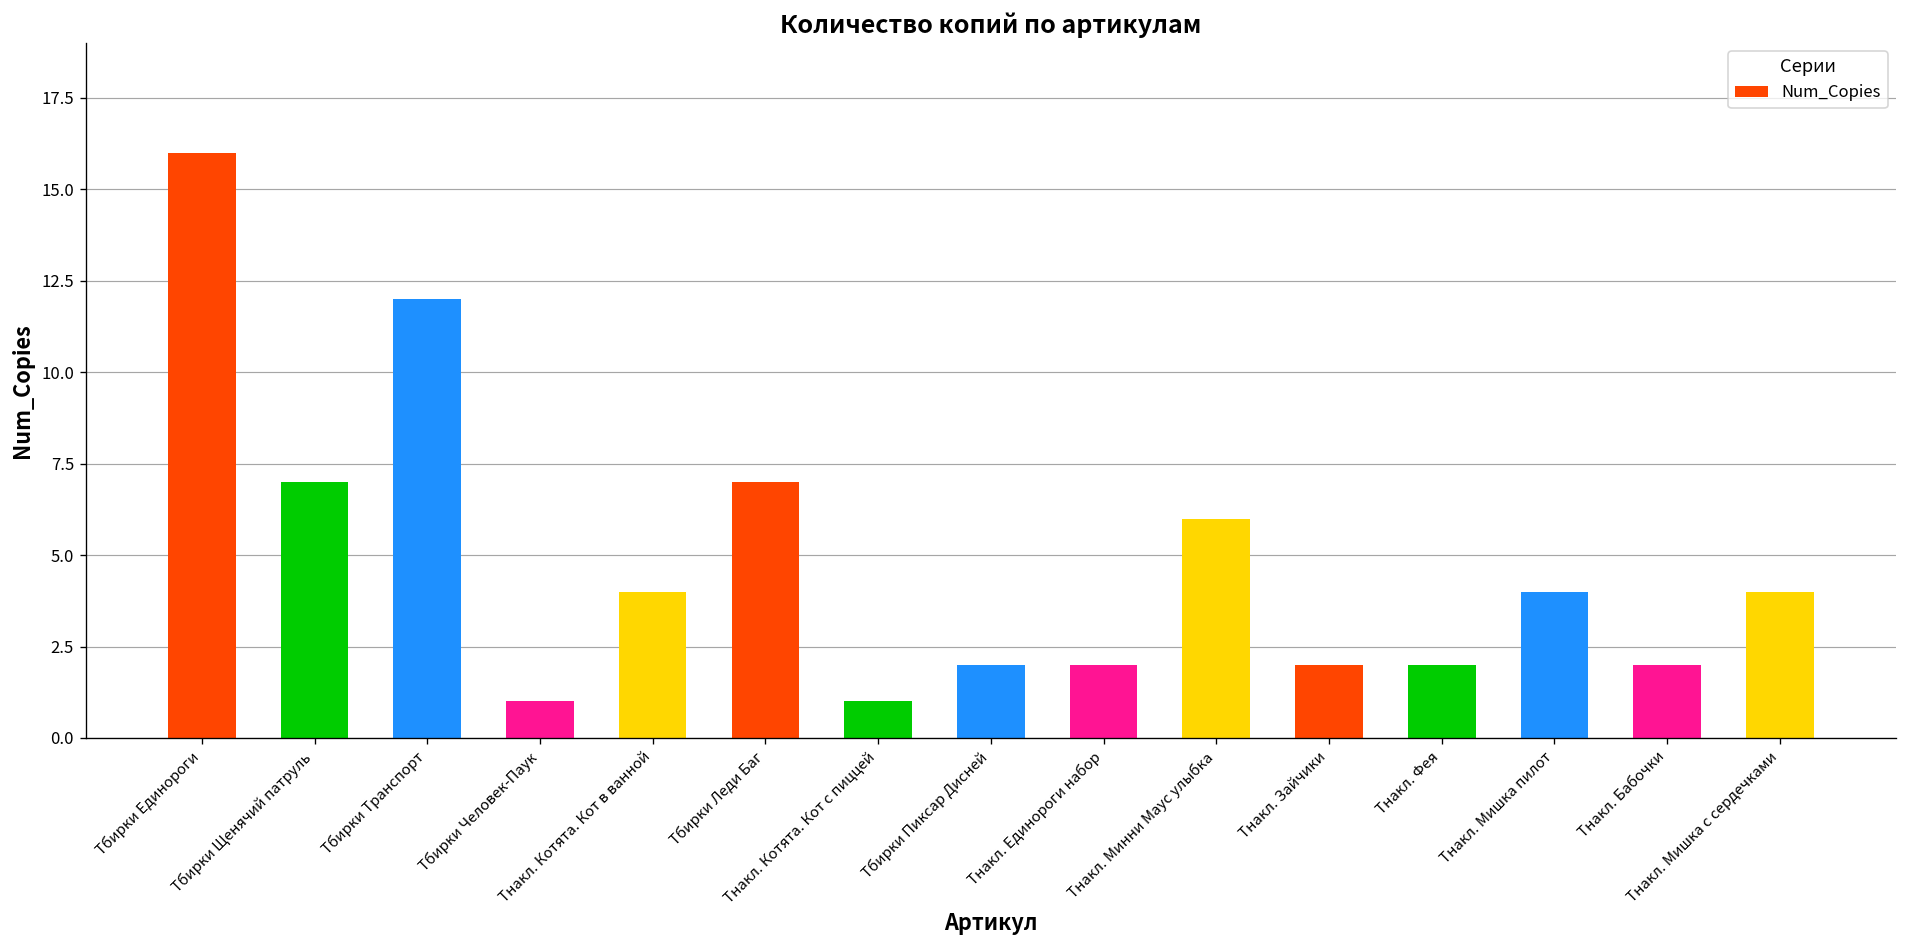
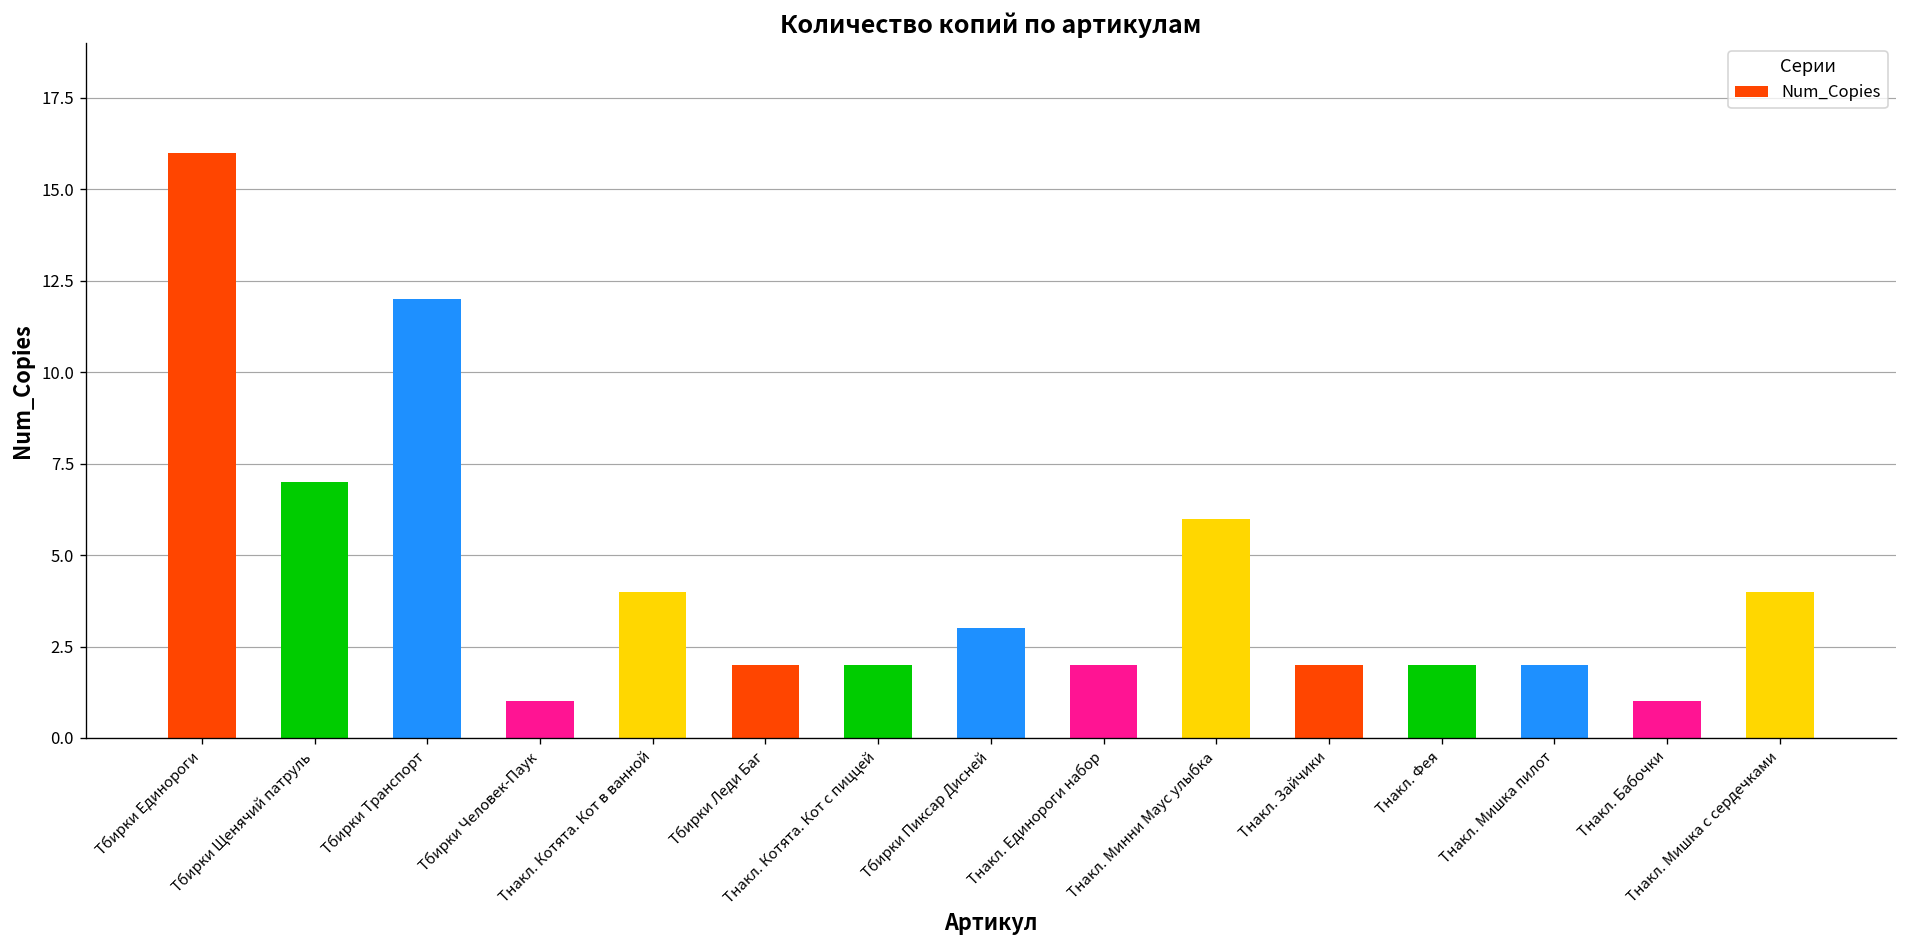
  {
    "Тбирки Единороги": 16,
    "Тбирки Щенячий патруль": 7,
    "Тбирки Транспорт": 12,
    "Тбирки Человек-Паук": 1,
    "Тнакл. Котята. Кот в ванной": 4,
-   "Тбирки Леди Баг": 7,
-   "Тнакл. Котята. Кот с пиццей": 1,
-   "Тбирки Пиксар Дисней": 2,
+   "Тбирки Леди Баг": 2,
+   "Тнакл. Котята. Кот с пиццей": 2,
+   "Тбирки Пиксар Дисней": 3,
    "Тнакл. Единороги набор": 2,
    "Тнакл. Минни Маус улыбка": 6,
    "Тнакл. Зайчики": 2,
    "Тнакл. Фея": 2,
-   "Тнакл. Мишка пилот": 4,
-   "Тнакл. Бабочки": 2,
+   "Тнакл. Мишка пилот": 2,
+   "Тнакл. Бабочки": 1,
    "Тнакл. Мишка с сердечками": 4
  }
